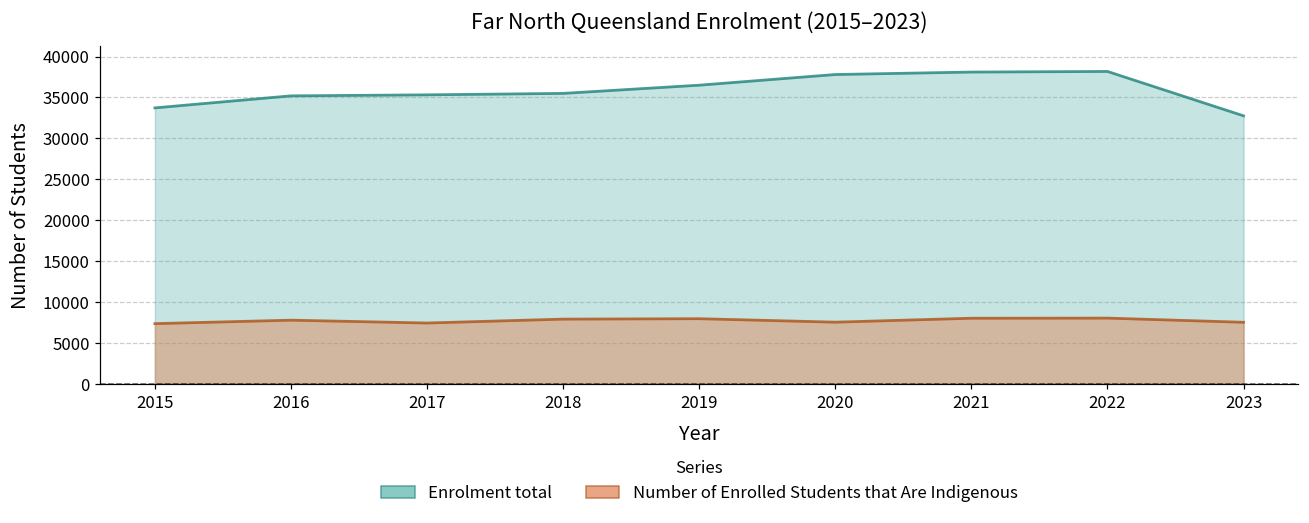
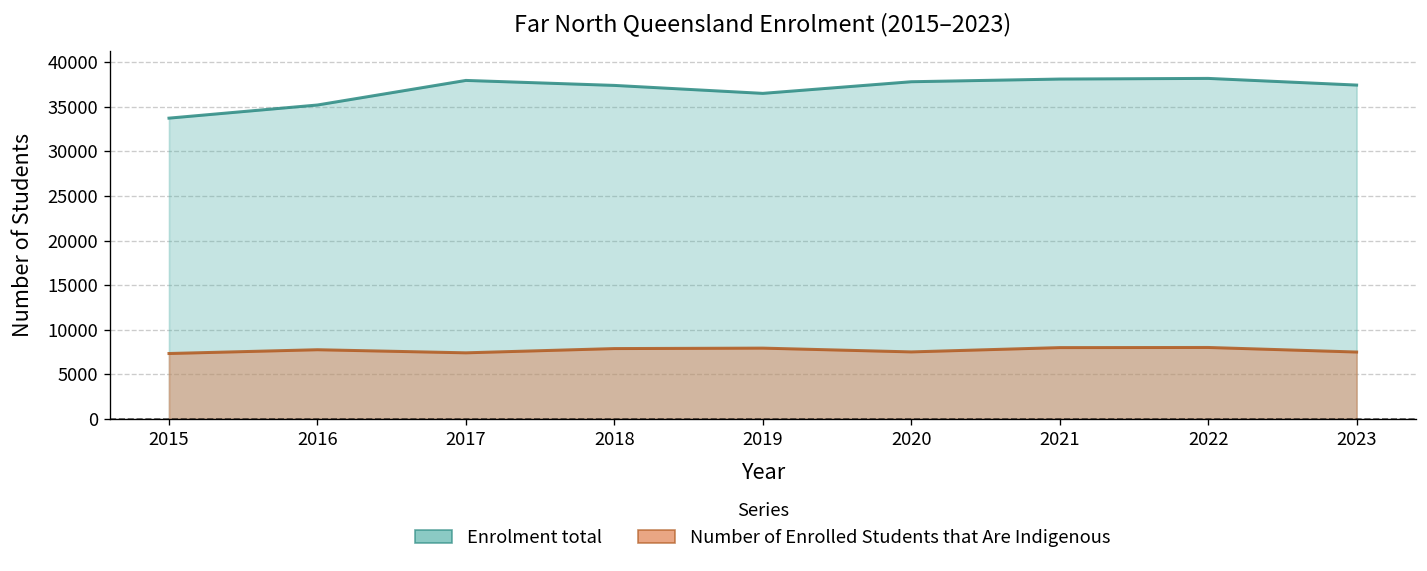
  {
    "Enrolment total": {
      "2015": 34000,
      "2016": 35000,
-     "2017": 35000,
-     "2018": 35000,
+     "2017": 38000,
+     "2018": 37000,
      "2019": 36000,
      "2020": 38000,
      "2021": 38000,
      "2022": 38000,
-     "2023": 33000
+     "2023": 37000
    },
    "Number of Enrolled Students that Are Indigenous": {
      "2015": 7000,
      "2016": 8000,
      "2017": 7000,
      "2018": 8000,
      "2019": 8000,
      "2020": 8000,
      "2021": 8000,
      "2022": 8000,
      "2023": 8000
    }
  }
